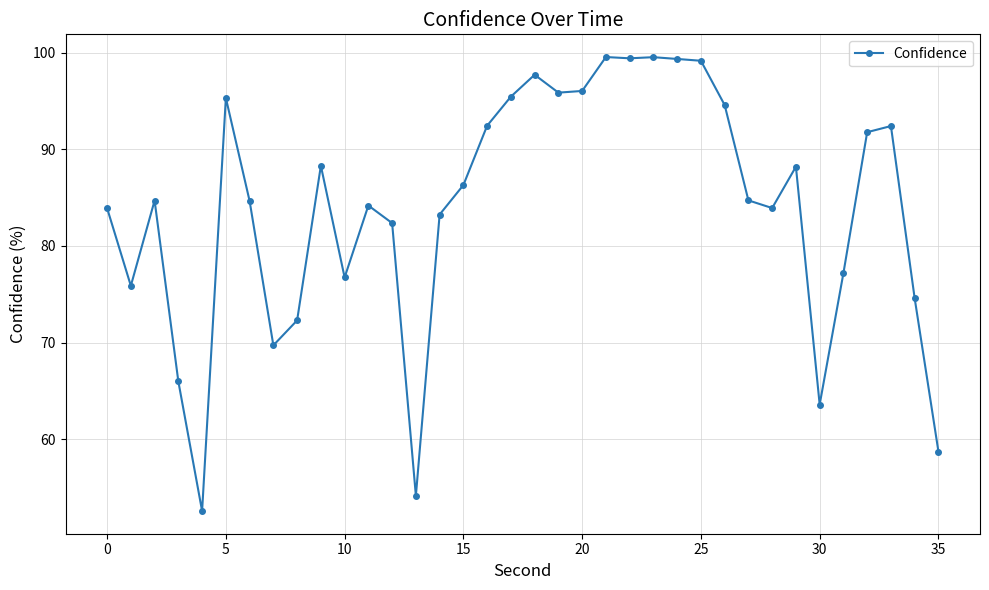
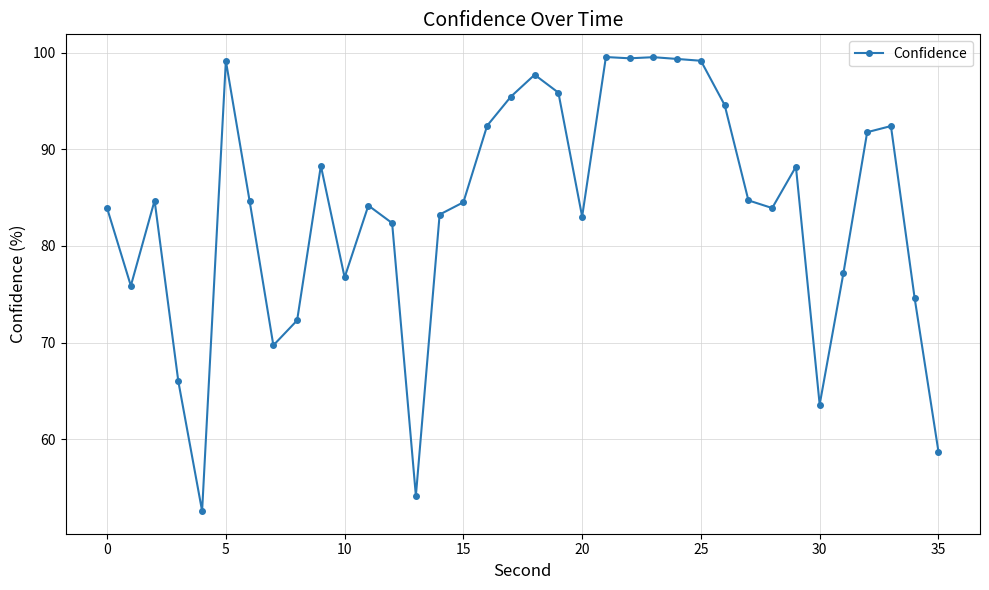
  {
    "0": 84,
-   "5": 95,
+   "5": 99,
    "10": 77,
-   "15": 86,
-   "20": 96,
+   "15": 85,
+   "20": 83,
    "25": 99,
    "30": 64,
    "35": 59
  }
